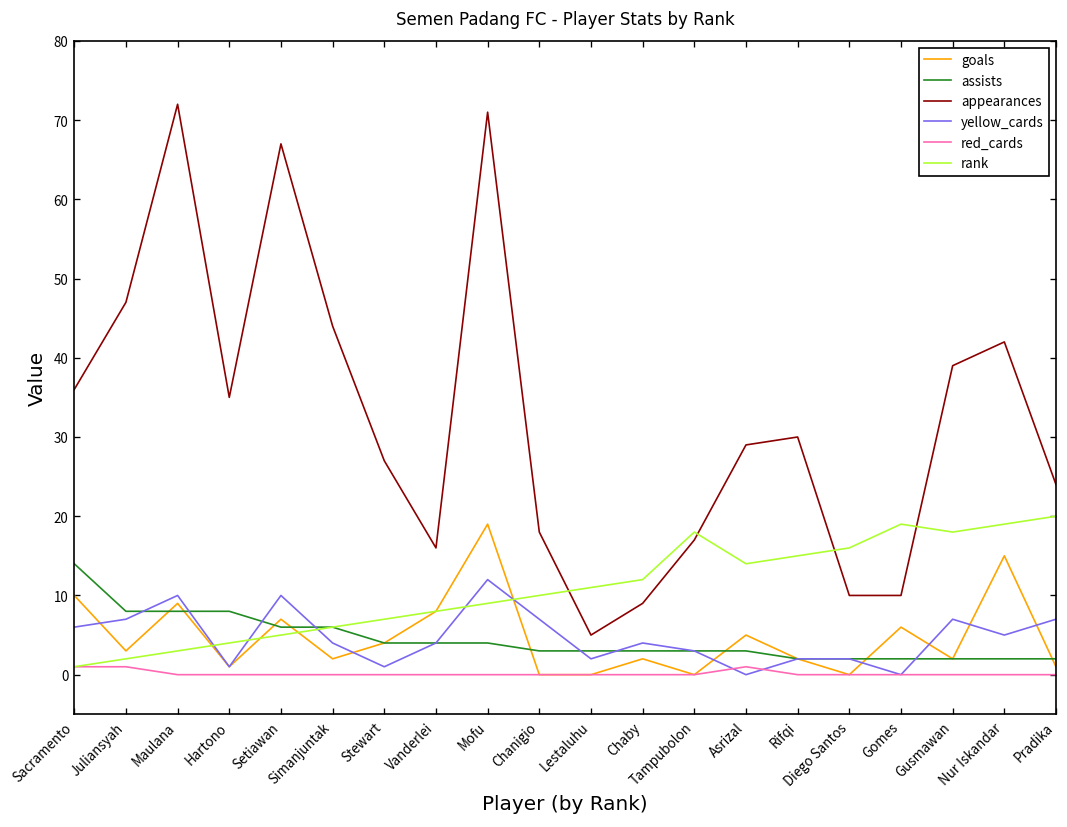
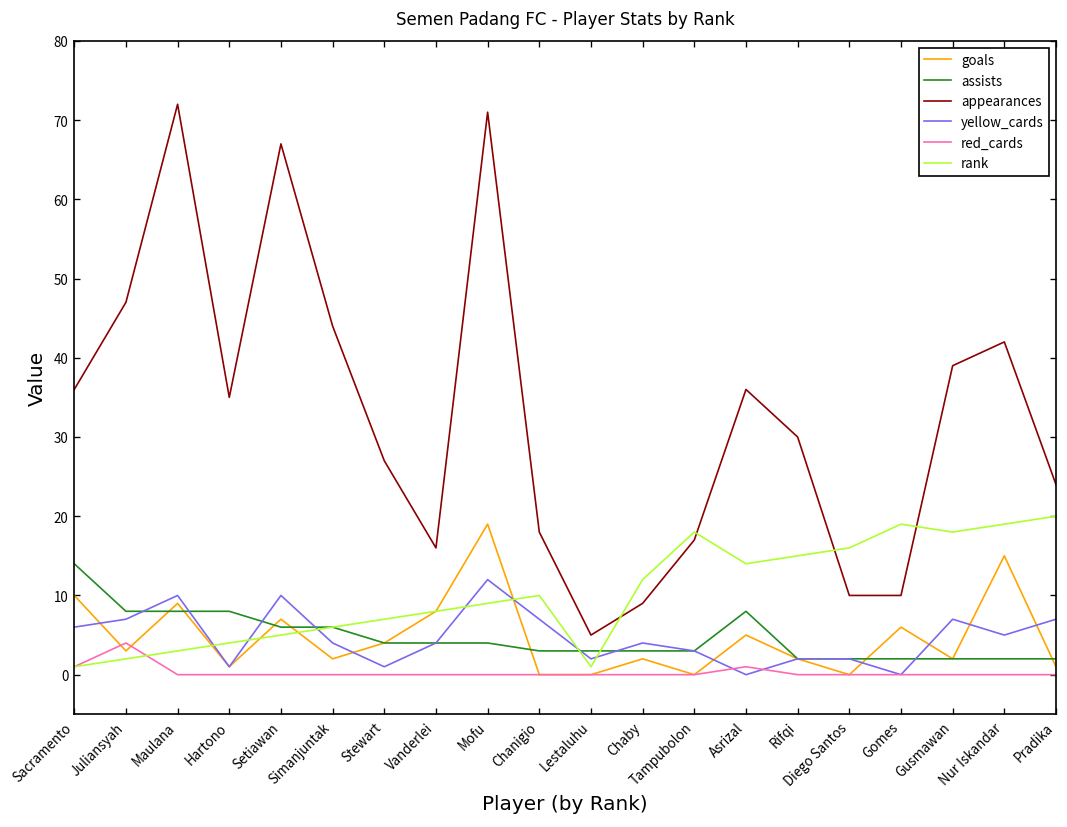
  {
    "goals": {
      "Sacramento": 10,
      "Juliansyah": 3,
      "Maulana": 9,
      "Setiawan": 7,
      "Simanjuntak": 2,
      "Mofu": 19,
      "Chaby": 2,
      "Asrizal": 5,
      "Gomes": 6,
      "Nur Iskandar": 15,
      "Pradika": 1
    },
    "assists": {
      "Sacramento": 14,
      "Juliansyah": 8,
      "Maulana": 8,
      "Hartono": 8,
      "Setiawan": 6,
      "Mofu": 4,
      "Chanigio": 3,
      "Lestaluhu": 3,
      "Chaby": 3,
-     "Asrizal": 3,
+     "Asrizal": 8,
      "Gomes": 2,
      "Nur Iskandar": 2,
      "Pradika": 2
    },
    "appearances": {
      "Sacramento": 36,
      "Juliansyah": 47,
      "Maulana": 72,
      "Hartono": 35,
      "Setiawan": 67,
      "Simanjuntak": 44,
      "Stewart": 27,
      "Vanderlei": 16,
      "Mofu": 71,
      "Chanigio": 18,
      "Lestaluhu": 5,
      "Chaby": 9,
      "Tampubolon": 17,
-     "Asrizal": 29,
+     "Asrizal": 36,
      "Rifqi": 30,
      "Diego Santos": 10,
      "Gomes": 10,
      "Gusmawan": 39,
      "Nur Iskandar": 42,
      "Pradika": 24
    },
    "yellow_cards": {
      "Sacramento": 6,
      "Juliansyah": 7,
      "Maulana": 10,
      "Setiawan": 10,
      "Simanjuntak": 4,
      "Stewart": 1,
      "Mofu": 12,
      "Chanigio": 7,
      "Lestaluhu": 2,
      "Chaby": 4,
      "Asrizal": 0,
      "Gusmawan": 7,
      "Nur Iskandar": 5,
      "Pradika": 7
    },
    "red_cards": {
-     "Juliansyah": 1,
+     "Juliansyah": 4,
      "Maulana": 0,
      "Hartono": 0,
      "Setiawan": 0,
      "Simanjuntak": 0,
      "Stewart": 0,
      "Vanderlei": 0,
      "Mofu": 0,
      "Chaby": 0,
      "Asrizal": 1,
      "Rifqi": 0,
      "Gusmawan": 0,
      "Nur Iskandar": 0,
      "Pradika": 0
    },
    "rank": {
      "Juliansyah": 2,
      "Maulana": 3,
      "Hartono": 4,
      "Setiawan": 5,
      "Stewart": 7,
      "Mofu": 9,
      "Chanigio": 10,
-     "Lestaluhu": 11,
+     "Lestaluhu": 1,
      "Chaby": 12,
      "Tampubolon": 18,
      "Asrizal": 14,
      "Rifqi": 15,
      "Diego Santos": 16,
      "Gomes": 19,
      "Gusmawan": 18,
      "Nur Iskandar": 19,
      "Pradika": 20
    }
  }
